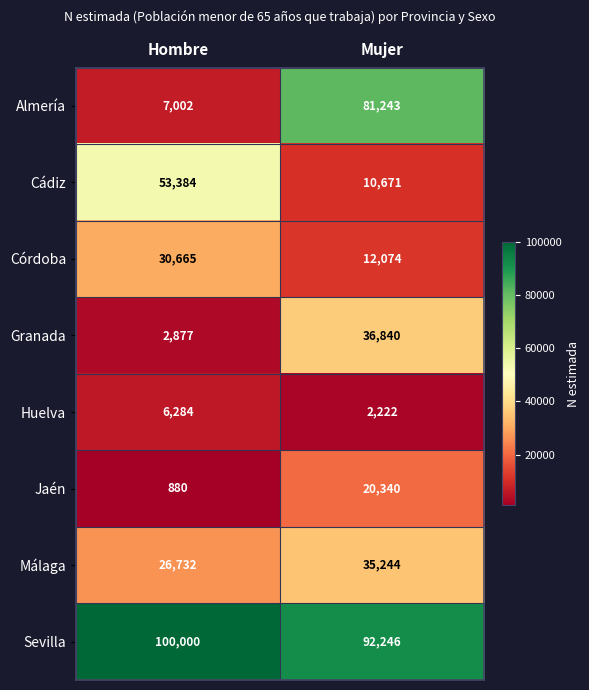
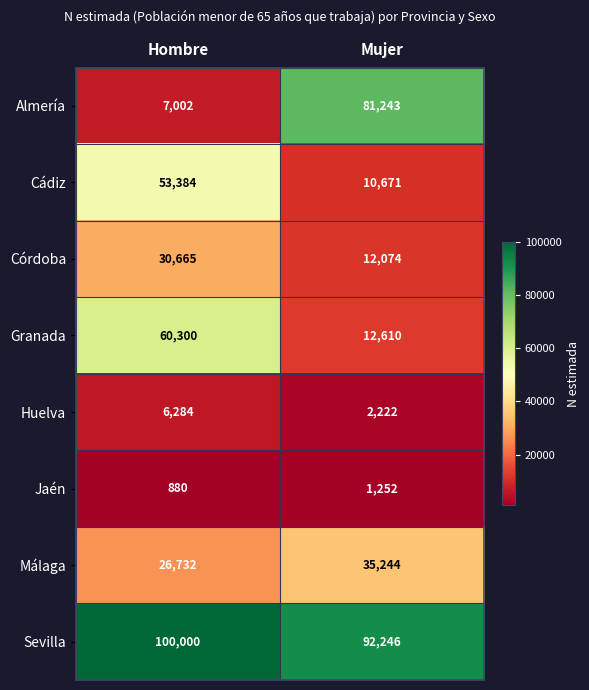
  {
    "Almería": {
      "Hombre": "7,002",
      "Mujer": "81,243"
    },
    "Cádiz": {
      "Hombre": "53,384",
      "Mujer": "10,671"
    },
    "Córdoba": {
      "Hombre": "30,665",
      "Mujer": "12,074"
    },
    "Granada": {
-     "Hombre": "2,877",
-     "Mujer": "36,840"
+     "Hombre": "60,300",
+     "Mujer": "12,610"
    },
    "Huelva": {
      "Hombre": "6,284",
      "Mujer": "2,222"
    },
    "Jaén": {
      "Hombre": "880",
-     "Mujer": "20,340"
+     "Mujer": "1,252"
    },
    "Málaga": {
      "Hombre": "26,732",
      "Mujer": "35,244"
    },
    "Sevilla": {
      "Hombre": "100,000",
      "Mujer": "92,246"
    }
  }
